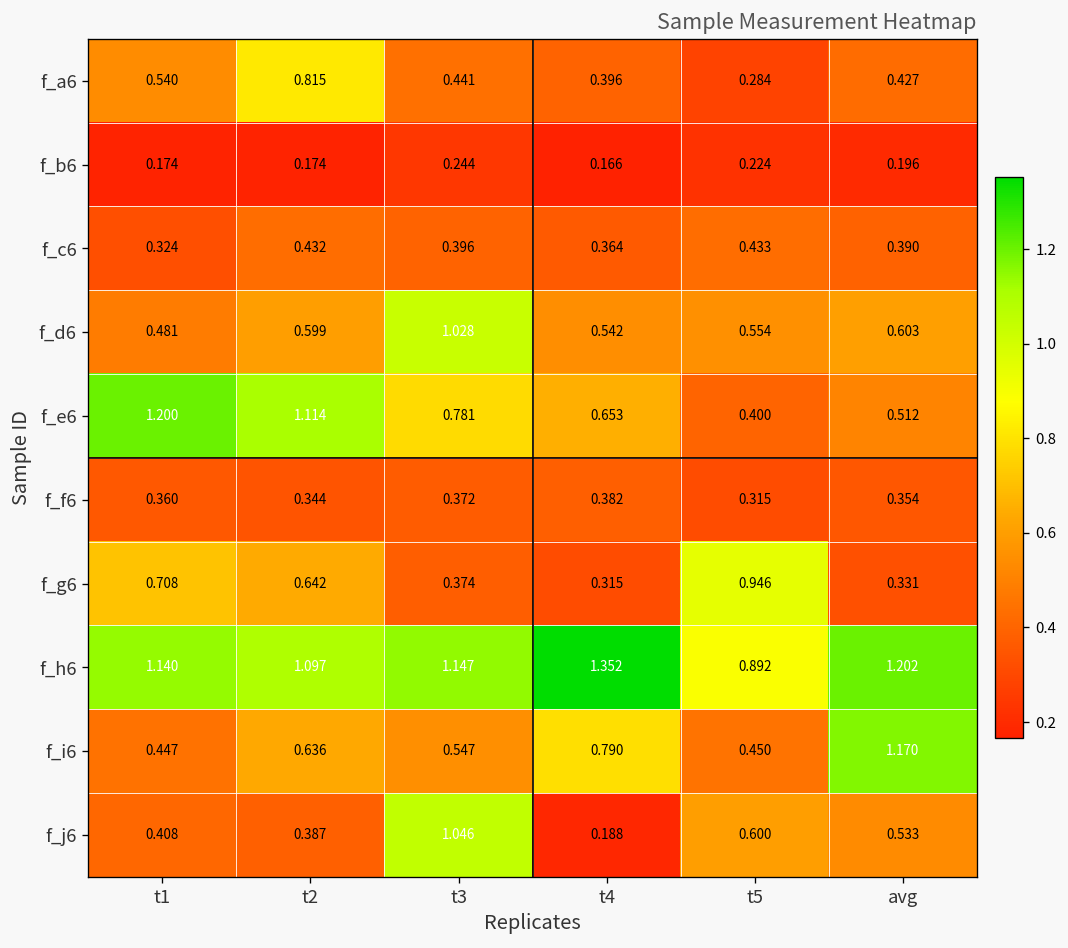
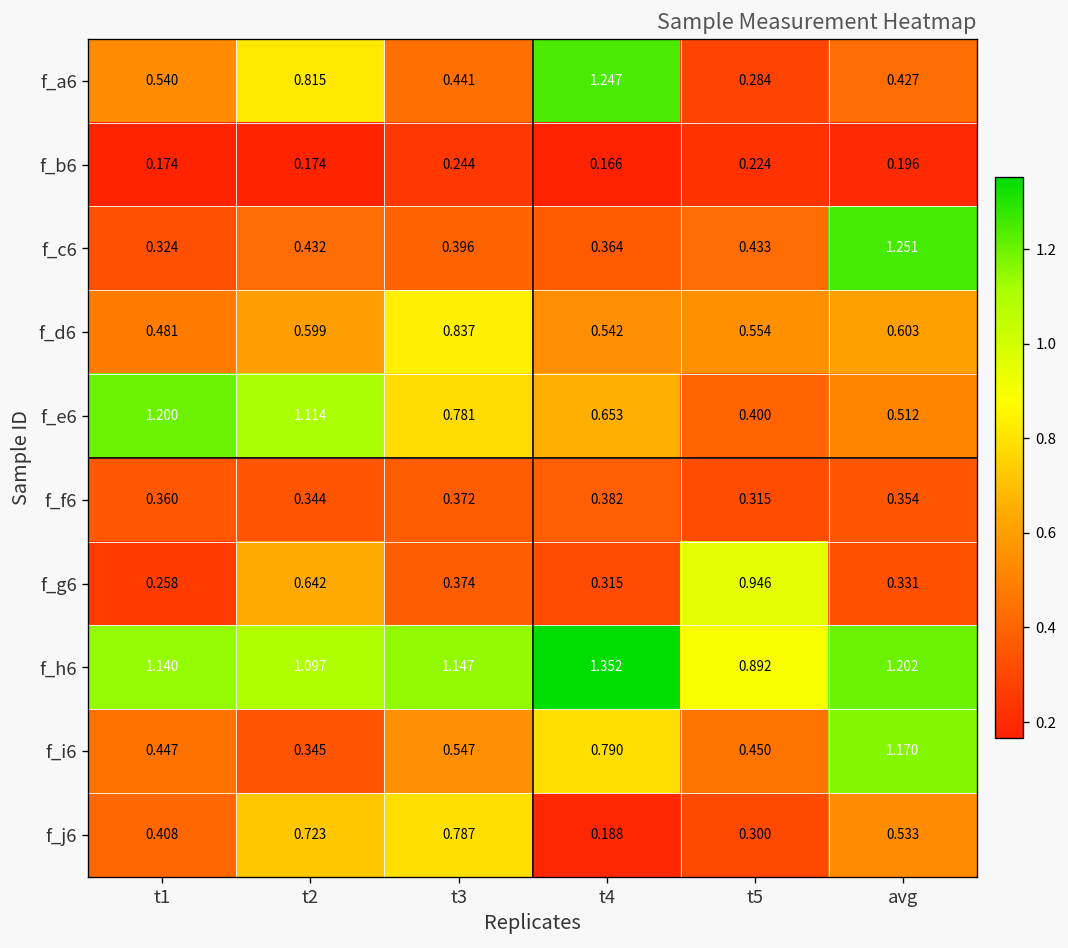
  {
    "f_a6": {
      "t1": 0.540,
      "t2": 0.815,
      "t3": 0.441,
-     "t4": 0.396,
+     "t4": 1.247,
      "t5": 0.284,
      "avg": 0.427
    },
    "f_b6": {
      "t1": 0.174,
      "t2": 0.174,
      "t3": 0.244,
      "t4": 0.166,
      "t5": 0.224,
      "avg": 0.196
    },
    "f_c6": {
      "t1": 0.324,
      "t2": 0.432,
      "t3": 0.396,
      "t4": 0.364,
      "t5": 0.433,
-     "avg": 0.390
+     "avg": 1.251
    },
    "f_d6": {
      "t1": 0.481,
      "t2": 0.599,
-     "t3": 1.028,
+     "t3": 0.837,
      "t4": 0.542,
      "t5": 0.554,
      "avg": 0.603
    },
    "f_e6": {
      "t1": 1.200,
      "t2": 1.114,
      "t3": 0.781,
      "t4": 0.653,
      "t5": 0.400,
      "avg": 0.512
    },
    "f_f6": {
      "t1": 0.360,
      "t2": 0.344,
      "t3": 0.372,
      "t4": 0.382,
      "t5": 0.315,
      "avg": 0.354
    },
    "f_g6": {
-     "t1": 0.708,
+     "t1": 0.258,
      "t2": 0.642,
      "t3": 0.374,
      "t4": 0.315,
      "t5": 0.946,
      "avg": 0.331
    },
    "f_h6": {
      "t1": 1.140,
      "t2": 1.097,
      "t3": 1.147,
      "t4": 1.352,
      "t5": 0.892,
      "avg": 1.202
    },
    "f_i6": {
      "t1": 0.447,
-     "t2": 0.636,
+     "t2": 0.345,
      "t3": 0.547,
      "t4": 0.790,
      "t5": 0.450,
      "avg": 1.170
    },
    "f_j6": {
      "t1": 0.408,
-     "t2": 0.387,
-     "t3": 1.046,
+     "t2": 0.723,
+     "t3": 0.787,
      "t4": 0.188,
-     "t5": 0.600,
+     "t5": 0.300,
      "avg": 0.533
    }
  }
